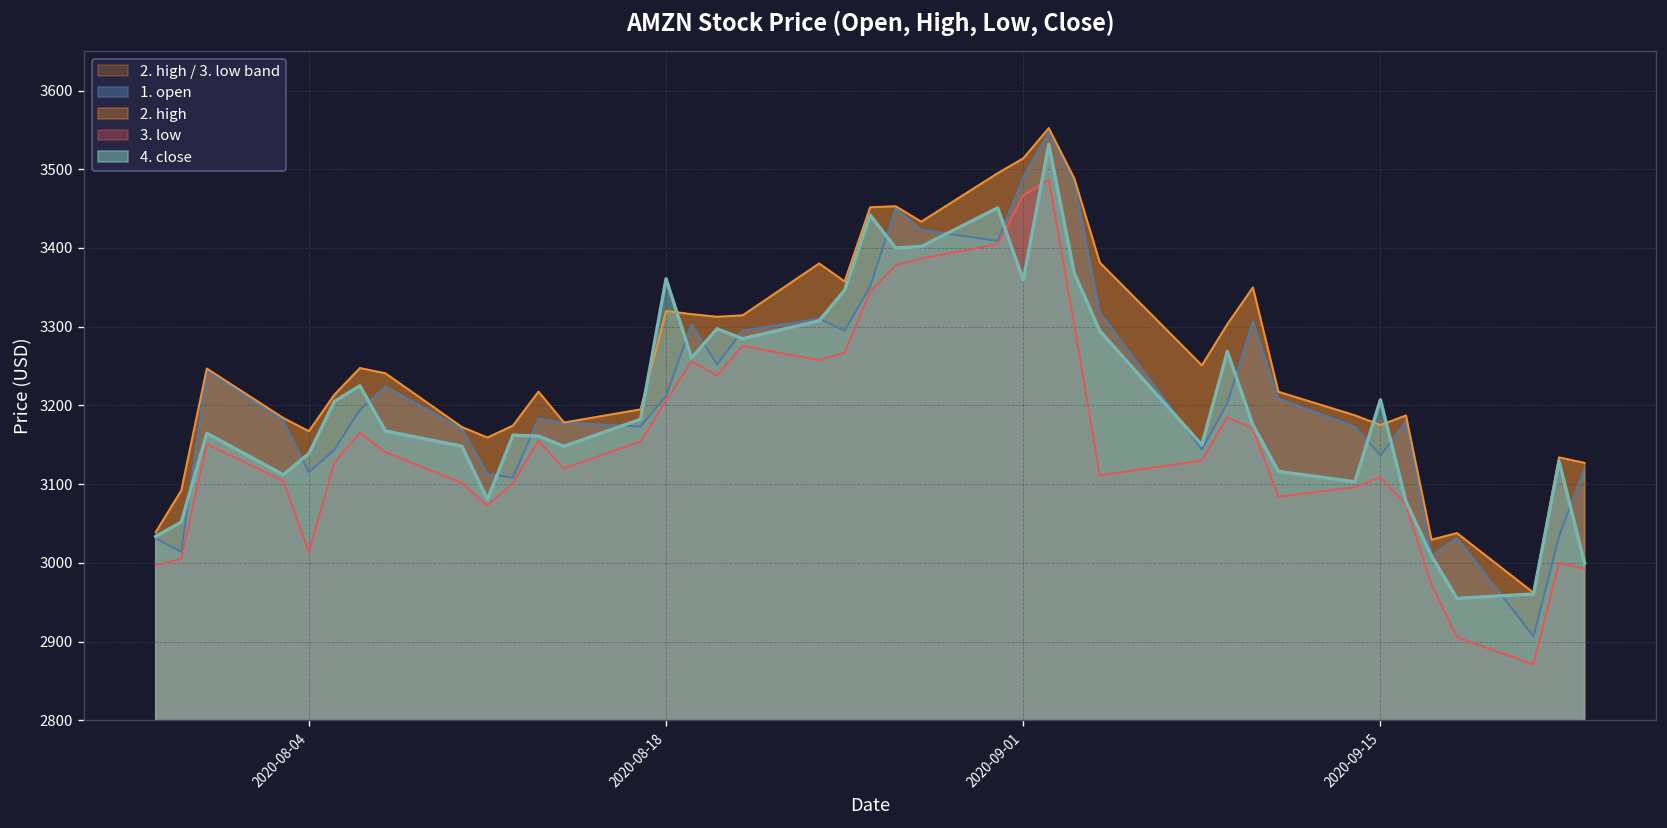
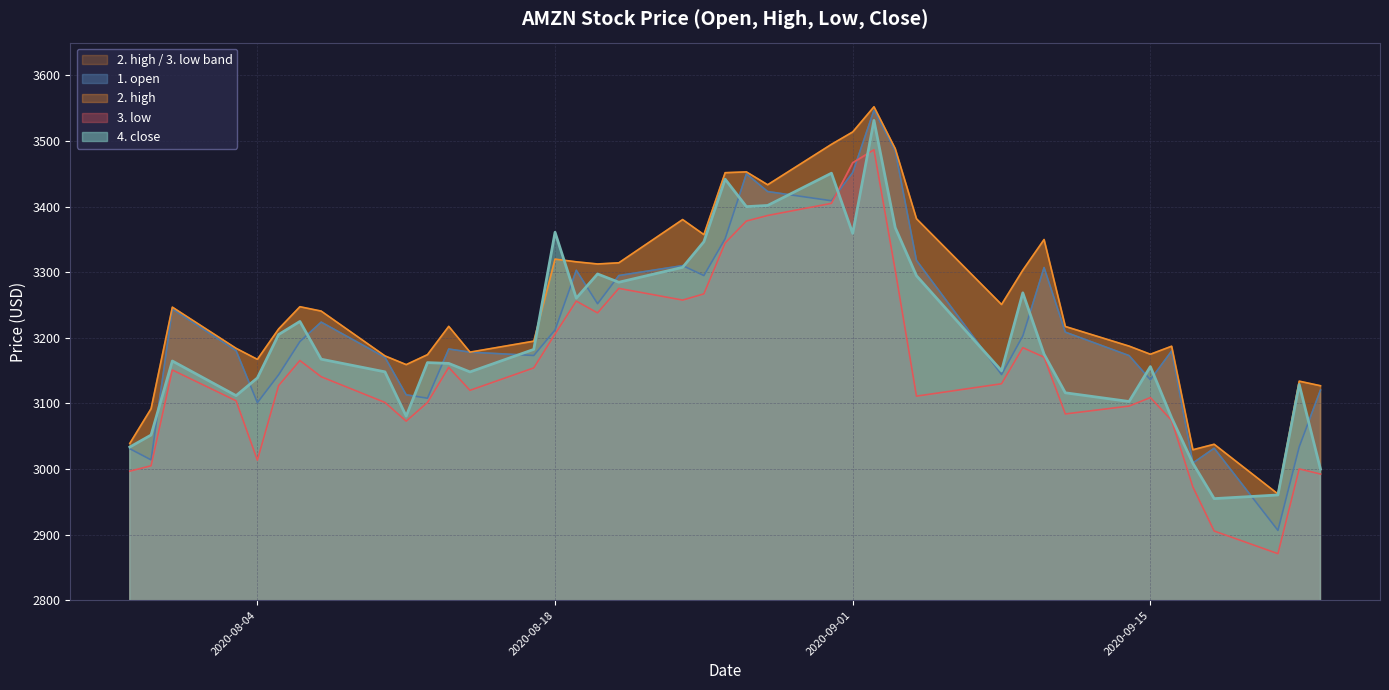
  {
    "1. open": {
-     "2020-08-04": 3110,
+     "2020-08-04": 3100,
      "2020-08-18": 3210,
-     "2020-09-01": 3490,
+     "2020-09-01": 3450,
      "2020-09-15": 3140
    },
    "4. close": {
      "2020-08-04": 3140,
      "2020-08-18": 3360,
      "2020-09-01": 3360,
-     "2020-09-15": 3210
+     "2020-09-15": 3160
    }
  }
